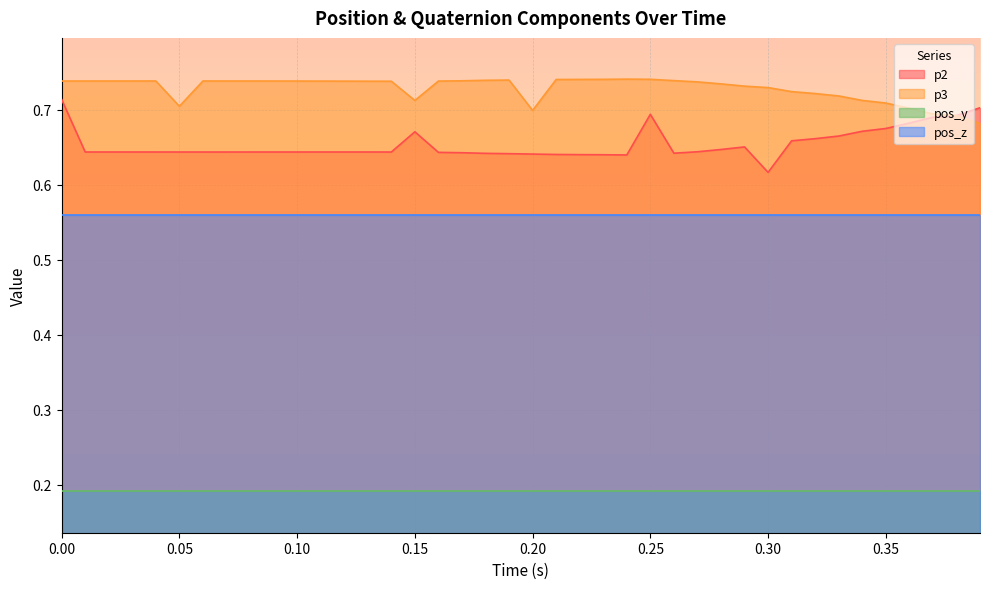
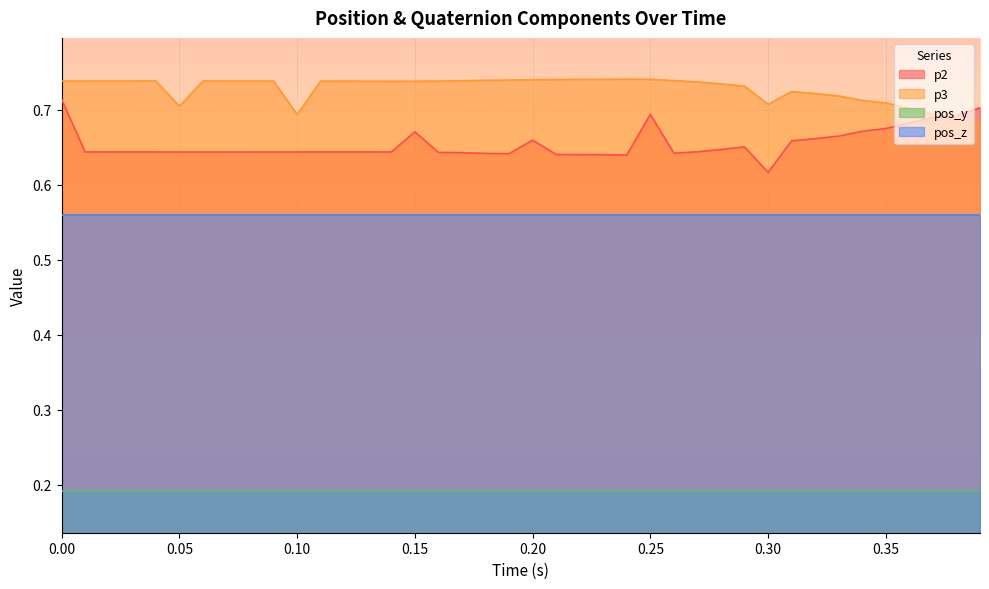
  {
    "p2": {
      "0.00": 0.71,
      "0.05": 0.64,
      "0.10": 0.64,
      "0.15": 0.67,
-     "0.20": 0.64,
+     "0.20": 0.66,
      "0.25": 0.69,
      "0.30": 0.62,
      "0.35": 0.67
    },
    "p3": {
      "0.00": 0.74,
      "0.05": 0.70,
-     "0.10": 0.74,
-     "0.15": 0.71,
-     "0.20": 0.70,
+     "0.10": 0.69,
+     "0.15": 0.74,
+     "0.20": 0.74,
      "0.25": 0.74,
-     "0.30": 0.73,
+     "0.30": 0.71,
      "0.35": 0.71
    },
    "pos_y": {
      "0.00": 0.19,
      "0.05": 0.19,
      "0.10": 0.19,
      "0.15": 0.19,
      "0.20": 0.19,
      "0.25": 0.19,
      "0.30": 0.19,
      "0.35": 0.19
    },
    "pos_z": {
      "0.00": 0.56,
      "0.05": 0.56,
      "0.10": 0.56,
      "0.15": 0.56,
      "0.20": 0.56,
      "0.25": 0.56,
      "0.30": 0.56,
      "0.35": 0.56
    }
  }
